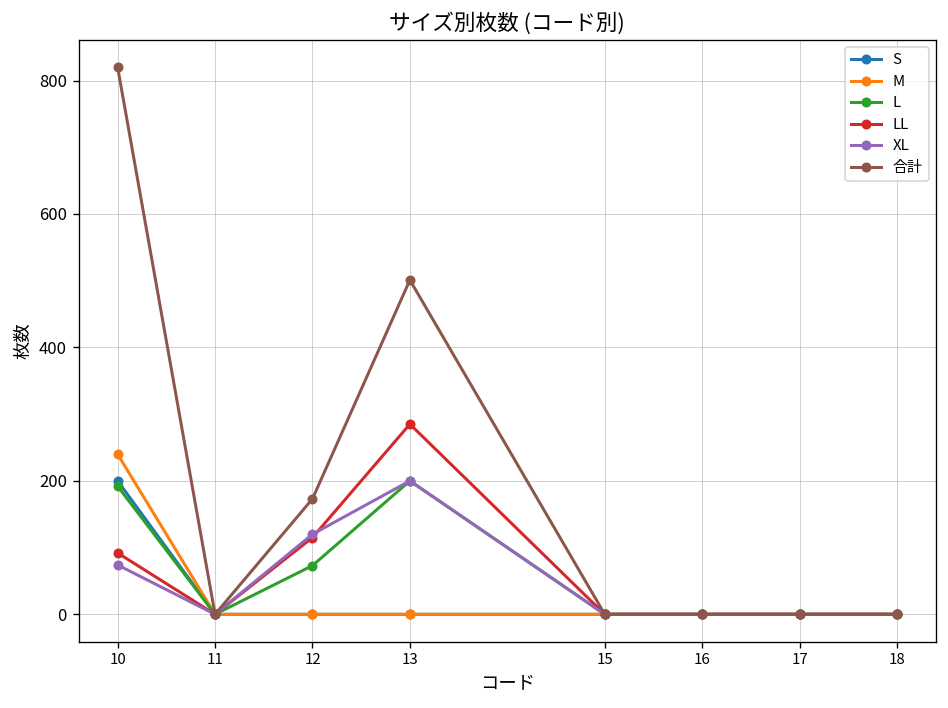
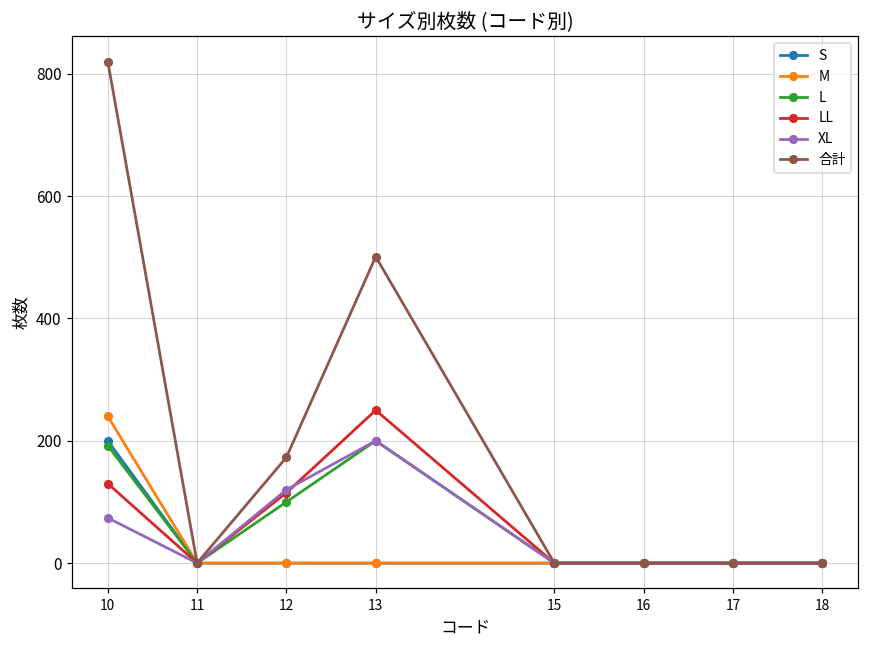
  {
    "S": {
      "10": 200
    },
    "M": {
      "10": 240
    },
    "L": {
      "10": 190,
-     "12": 70
+     "12": 100
    },
    "LL": {
-     "10": 90,
+     "10": 130,
      "12": 120,
-     "13": 290
+     "13": 250
    },
    "XL": {
      "10": 70,
      "12": 120
    },
    "合計": {
      "10": 820,
      "12": 170,
      "13": 500
    }
  }
